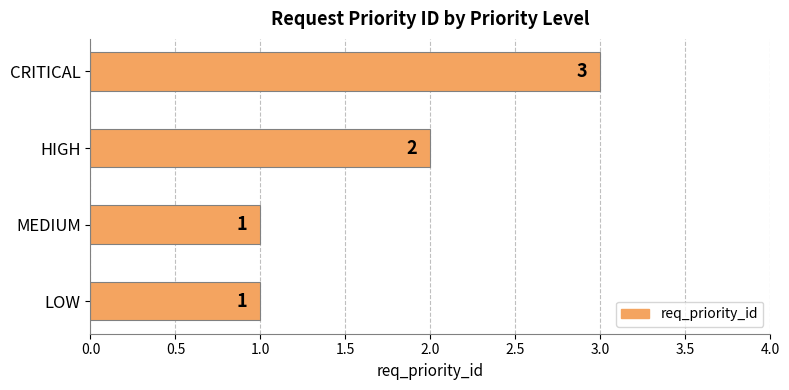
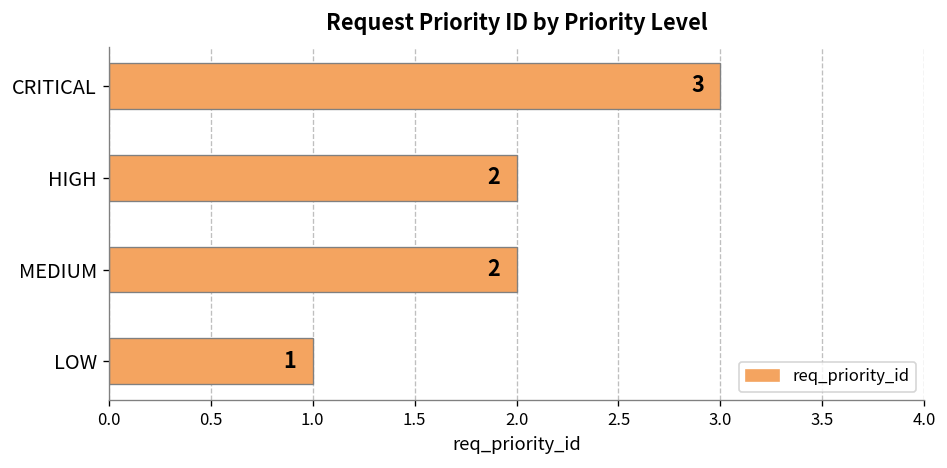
  {
    "CRITICAL": 3,
    "HIGH": 2,
-   "MEDIUM": 1,
+   "MEDIUM": 2,
    "LOW": 1
  }
